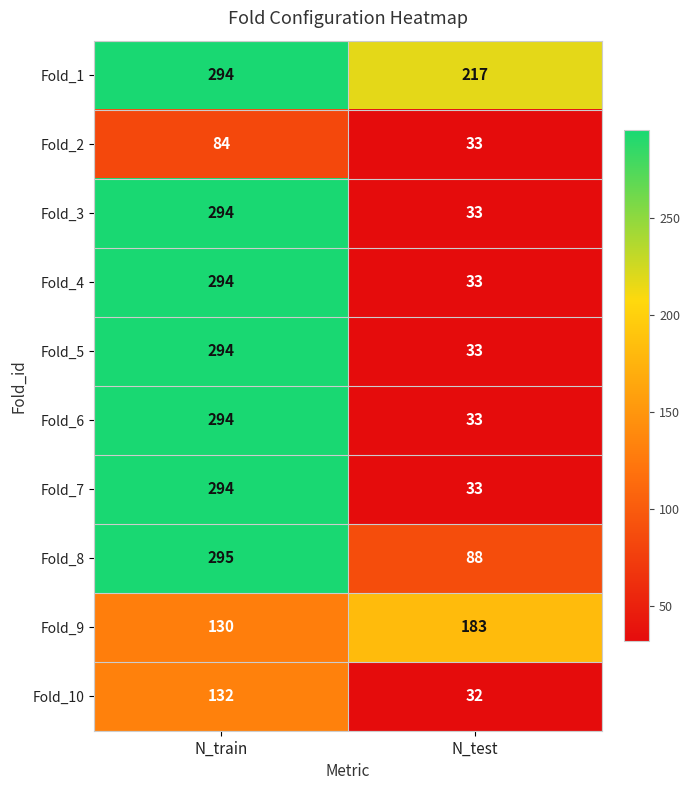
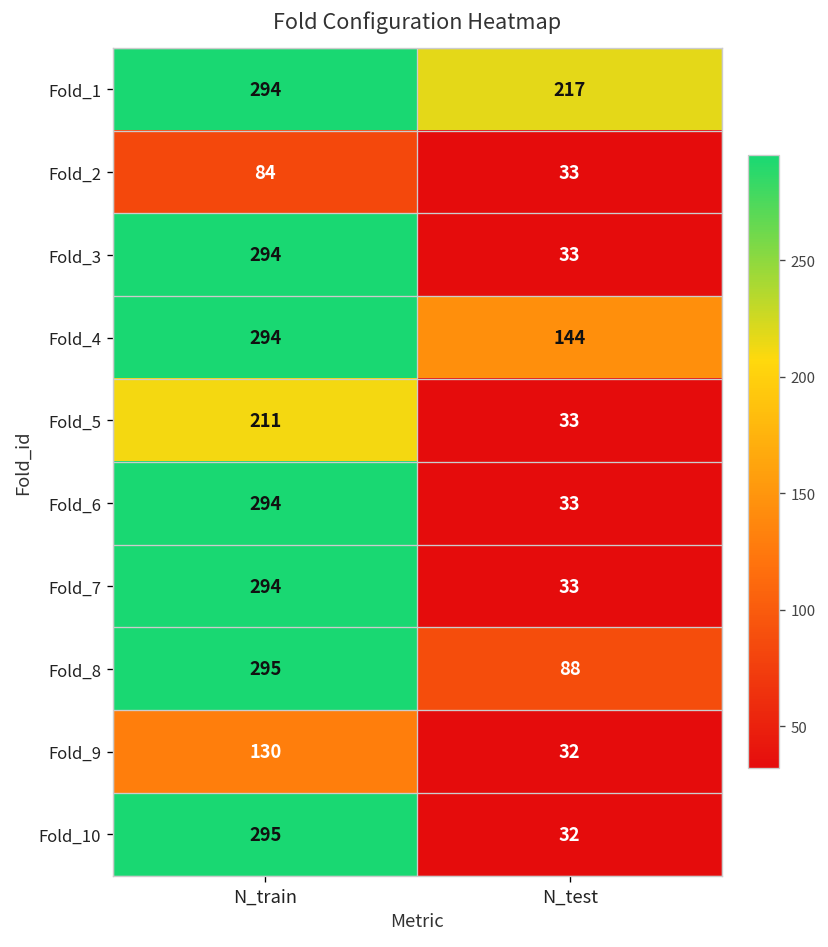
  {
    "Fold_1": {
      "N_train": 294,
      "N_test": 217
    },
    "Fold_2": {
      "N_train": 84,
      "N_test": 33
    },
    "Fold_3": {
      "N_train": 294,
      "N_test": 33
    },
    "Fold_4": {
      "N_train": 294,
-     "N_test": 33
+     "N_test": 144
    },
    "Fold_5": {
-     "N_train": 294,
+     "N_train": 211,
      "N_test": 33
    },
    "Fold_6": {
      "N_train": 294,
      "N_test": 33
    },
    "Fold_7": {
      "N_train": 294,
      "N_test": 33
    },
    "Fold_8": {
      "N_train": 295,
      "N_test": 88
    },
    "Fold_9": {
      "N_train": 130,
-     "N_test": 183
+     "N_test": 32
    },
    "Fold_10": {
-     "N_train": 132,
+     "N_train": 295,
      "N_test": 32
    }
  }
